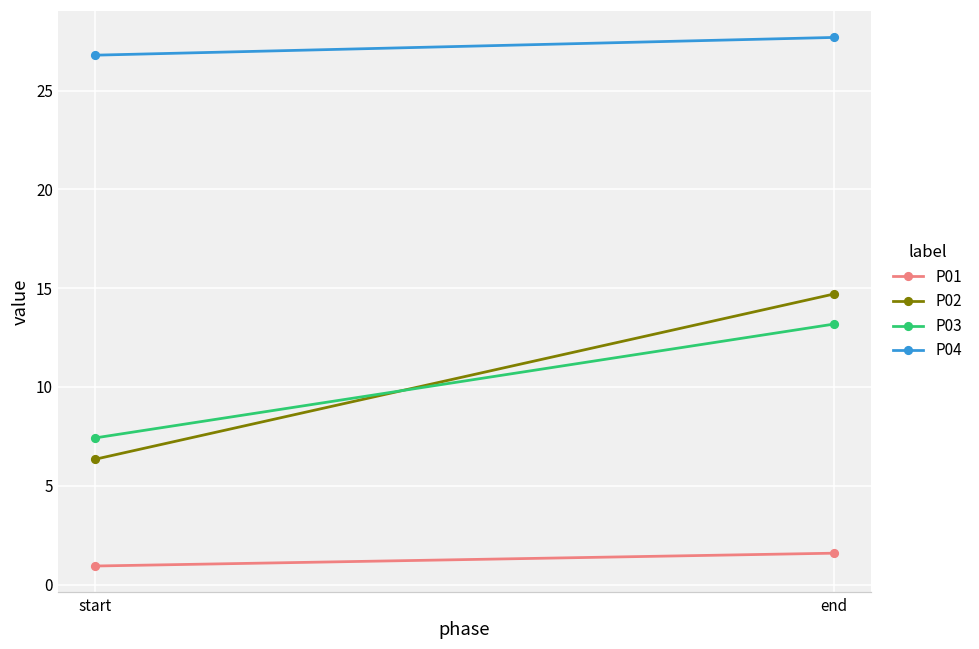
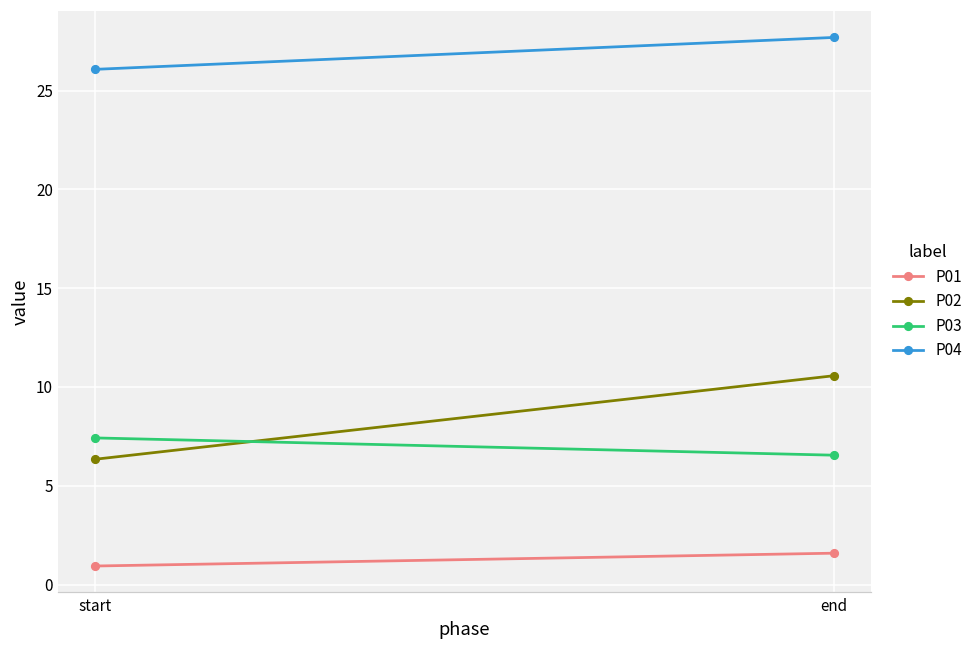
  {
    "P01": {
      "start": 0.9,
      "end": 1.6
    },
    "P02": {
      "start": 6.3,
-     "end": 14.7
+     "end": 10.6
    },
    "P03": {
      "start": 7.4,
-     "end": 13.2
+     "end": 6.5
    },
    "P04": {
-     "start": 26.8,
+     "start": 26.1,
      "end": 27.7
    }
  }
